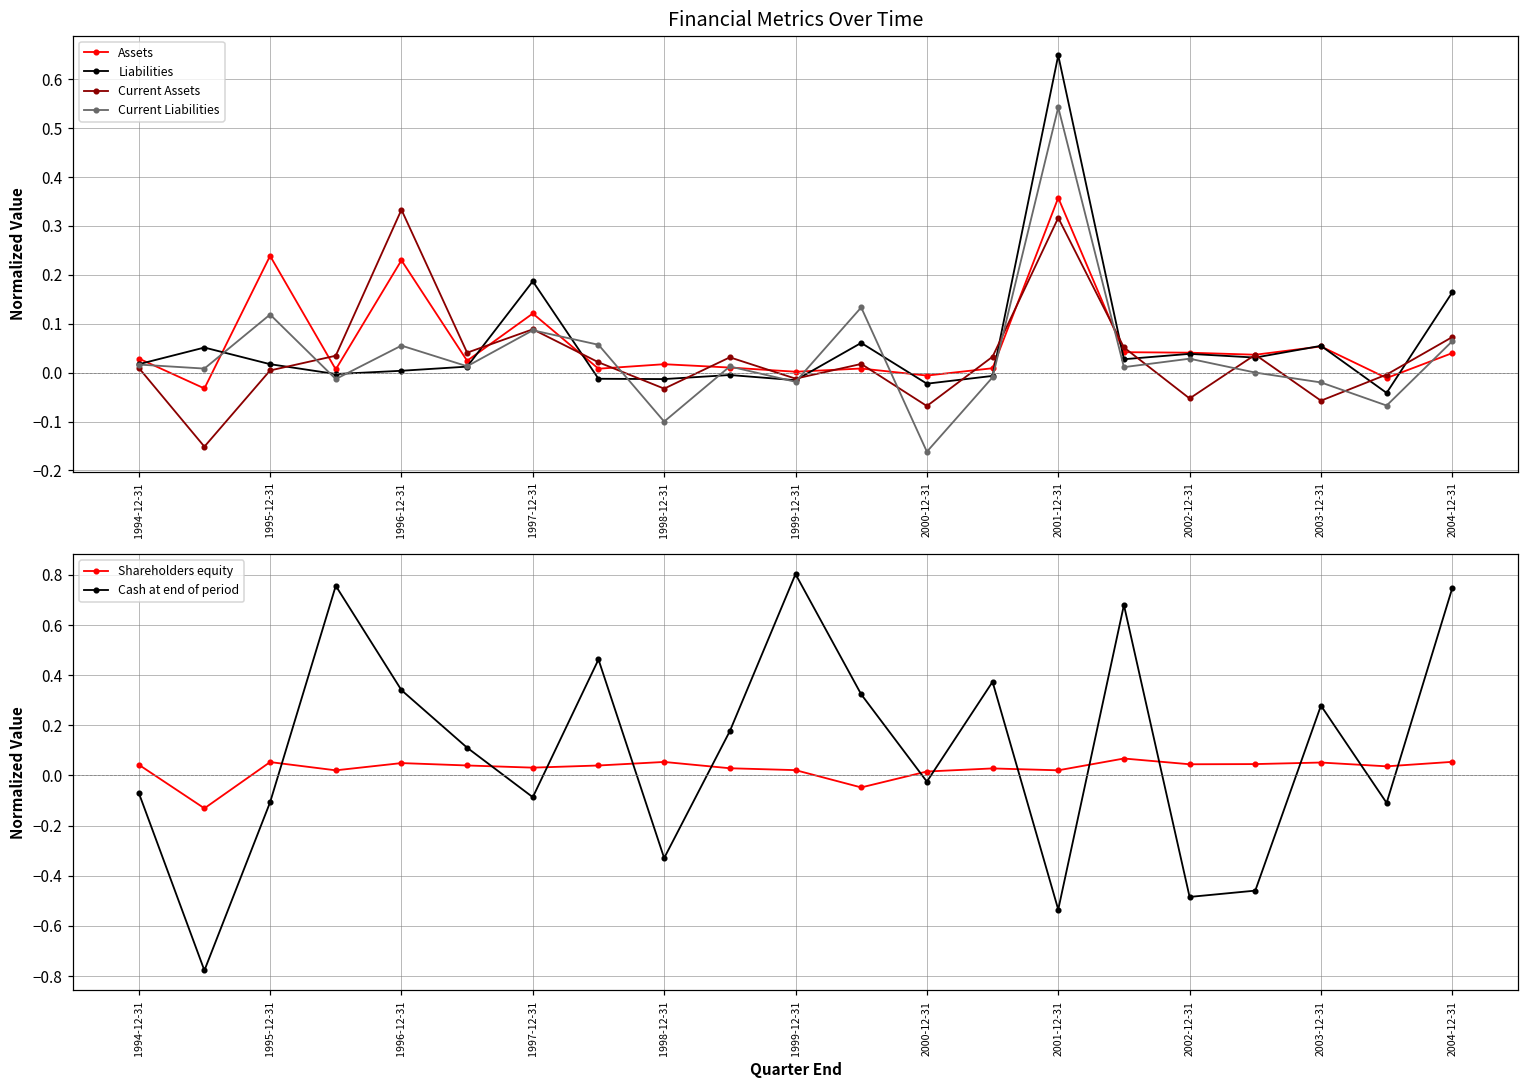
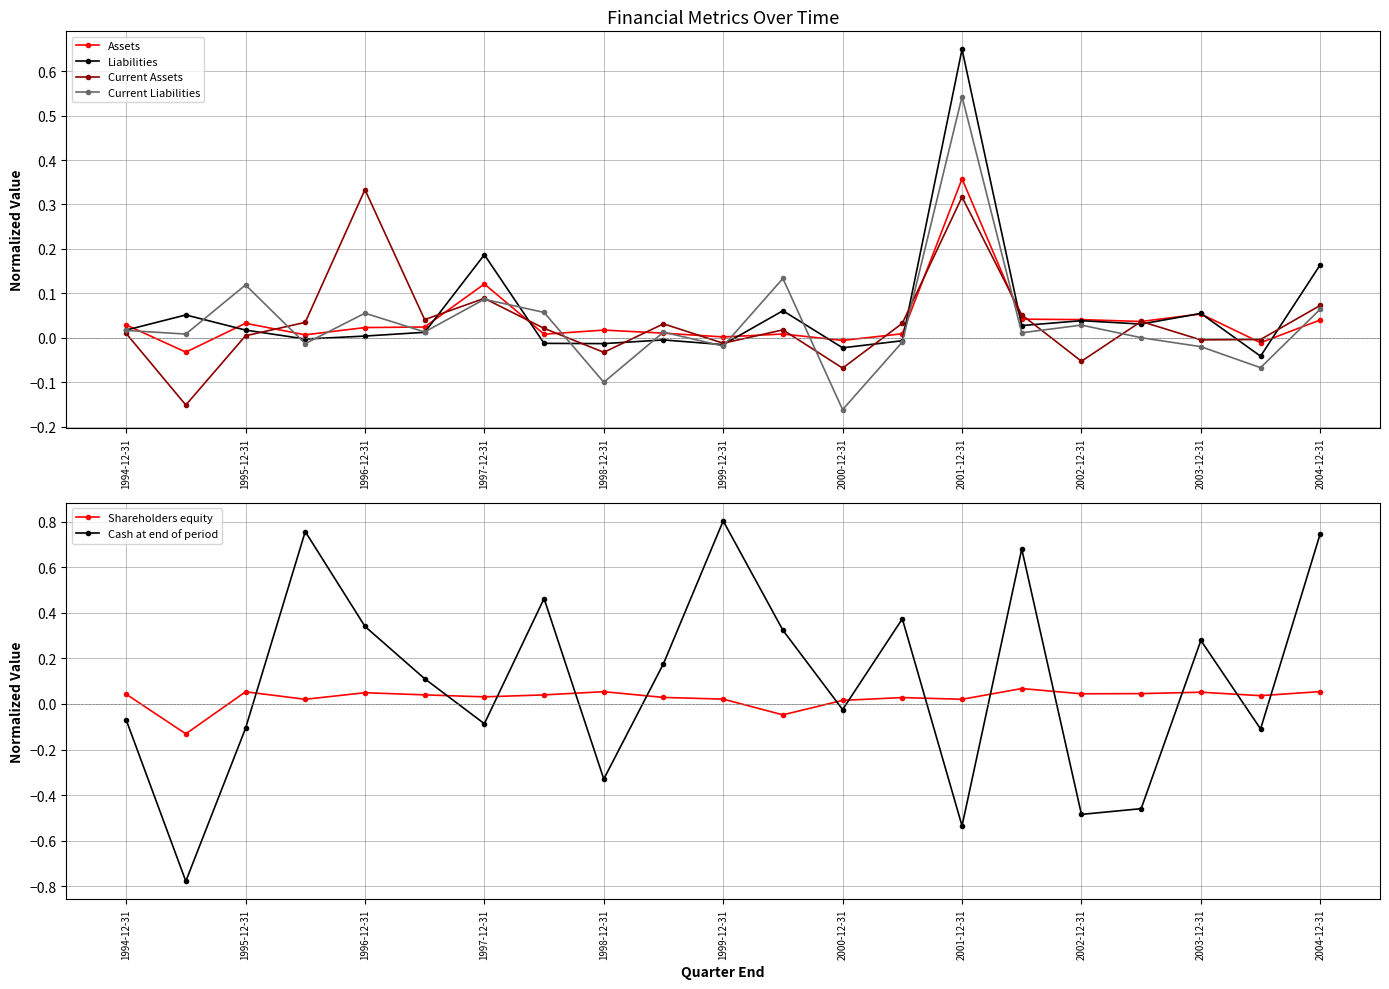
  {
    "Financial Metrics Over Time": {
      "Assets": {
        "1994-12-31": 0.03,
-       "1995-12-31": 0.24,
-       "1996-12-31": 0.23,
+       "1995-12-31": 0.03,
+       "1996-12-31": 0.02,
        "1997-12-31": 0.12,
        "1998-12-31": 0.02,
        "1999-12-31": 0.00,
        "2000-12-31": -0.01,
        "2001-12-31": 0.36,
        "2004-12-31": 0.04
      },
      "Liabilities": {
        "1995-12-31": 0.02,
        "1996-12-31": 0.00,
        "1997-12-31": 0.19,
        "1998-12-31": -0.01,
        "2000-12-31": -0.02,
        "2001-12-31": 0.65,
        "2004-12-31": 0.16
      },
      "Current Assets": {
        "1994-12-31": 0.01,
        "1995-12-31": 0.00,
        "1996-12-31": 0.33,
        "1998-12-31": -0.03,
        "2000-12-31": -0.07,
        "2001-12-31": 0.32,
        "2002-12-31": -0.05,
-       "2003-12-31": -0.06,
+       "2003-12-31": 0.00,
        "2004-12-31": 0.07
      },
      "Current Liabilities": {
        "1995-12-31": 0.12,
        "1996-12-31": 0.06,
        "1998-12-31": -0.10,
        "2000-12-31": -0.16,
        "2001-12-31": 0.54,
        "2002-12-31": 0.03,
        "2003-12-31": -0.02,
        "2004-12-31": 0.06
      }
    }
  }
